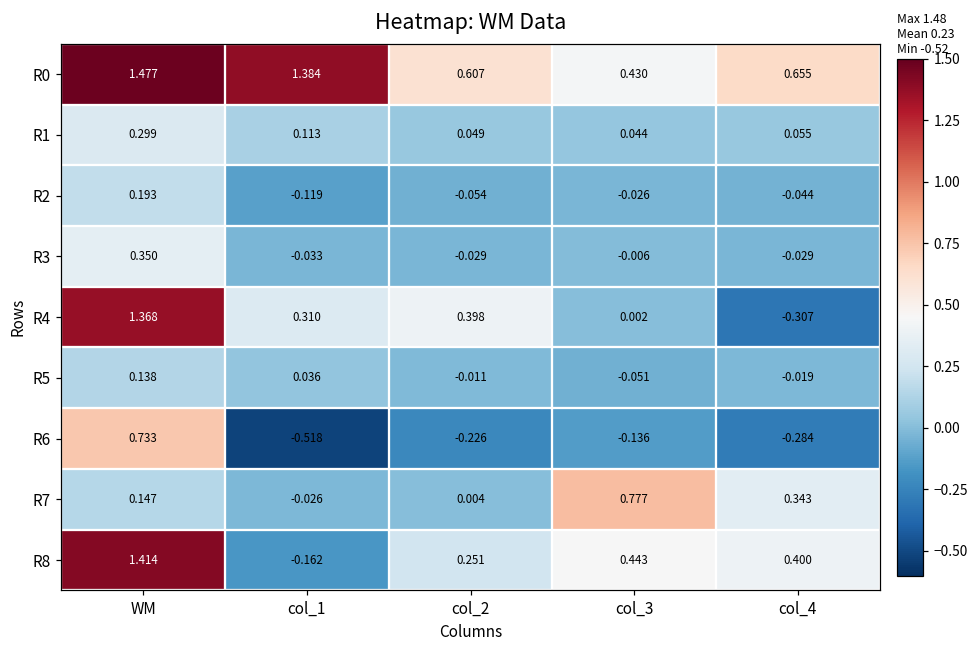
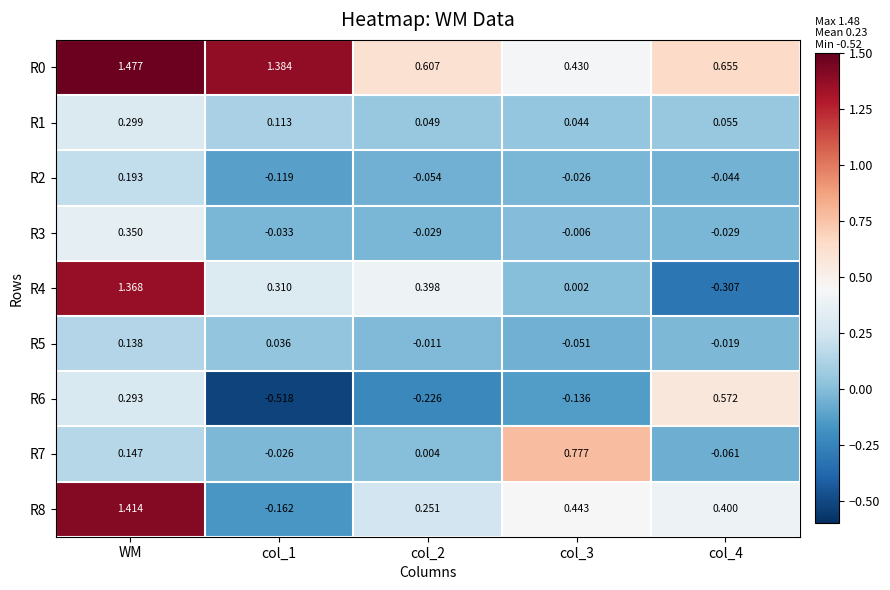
  {
    "R0": {
      "WM": 1.477,
      "col_1": 1.384,
      "col_2": 0.607,
      "col_3": 0.430,
      "col_4": 0.655
    },
    "R1": {
      "WM": 0.299,
      "col_1": 0.113,
      "col_2": 0.049,
      "col_3": 0.044,
      "col_4": 0.055
    },
    "R2": {
      "WM": 0.193,
      "col_1": -0.119,
      "col_2": -0.054,
      "col_3": -0.026,
      "col_4": -0.044
    },
    "R3": {
      "WM": 0.350,
      "col_1": -0.033,
      "col_2": -0.029,
      "col_3": -0.006,
      "col_4": -0.029
    },
    "R4": {
      "WM": 1.368,
      "col_1": 0.310,
      "col_2": 0.398,
      "col_3": 0.002,
      "col_4": -0.307
    },
    "R5": {
      "WM": 0.138,
      "col_1": 0.036,
      "col_2": -0.011,
      "col_3": -0.051,
      "col_4": -0.019
    },
    "R6": {
-     "WM": 0.733,
+     "WM": 0.293,
      "col_1": -0.518,
      "col_2": -0.226,
      "col_3": -0.136,
-     "col_4": -0.284
+     "col_4": 0.572
    },
    "R7": {
      "WM": 0.147,
      "col_1": -0.026,
      "col_2": 0.004,
      "col_3": 0.777,
-     "col_4": 0.343
+     "col_4": -0.061
    },
    "R8": {
      "WM": 1.414,
      "col_1": -0.162,
      "col_2": 0.251,
      "col_3": 0.443,
      "col_4": 0.400
    }
  }
